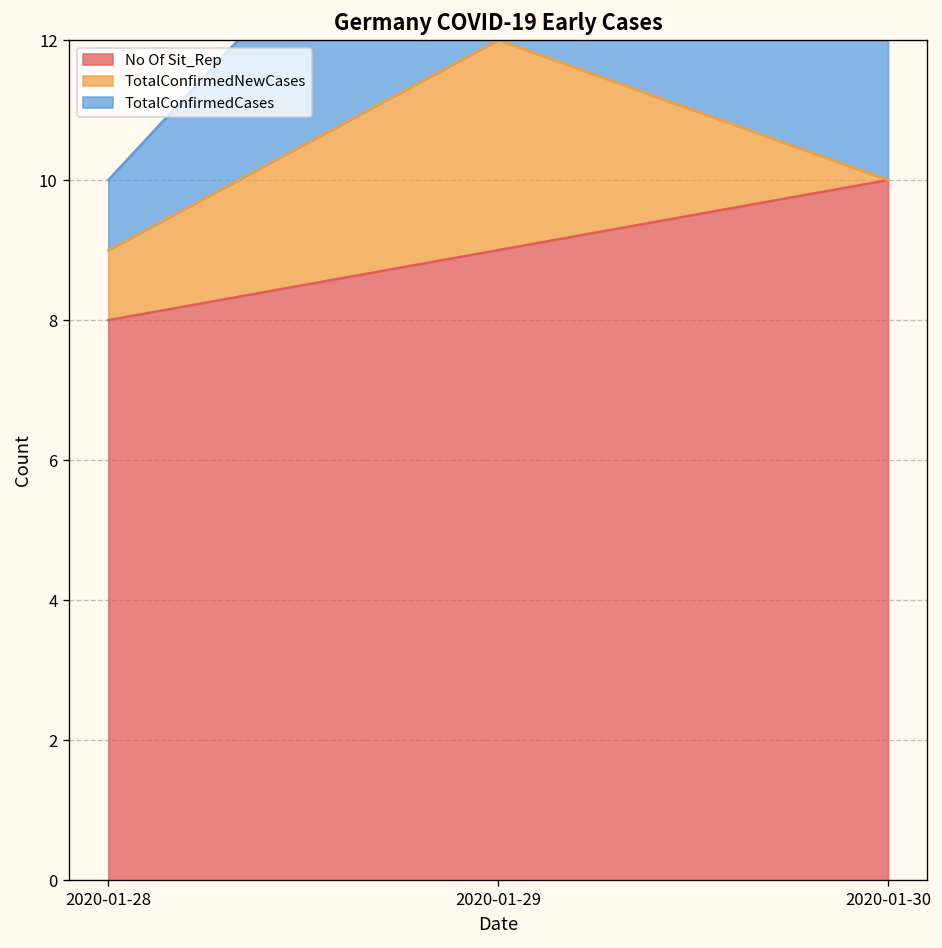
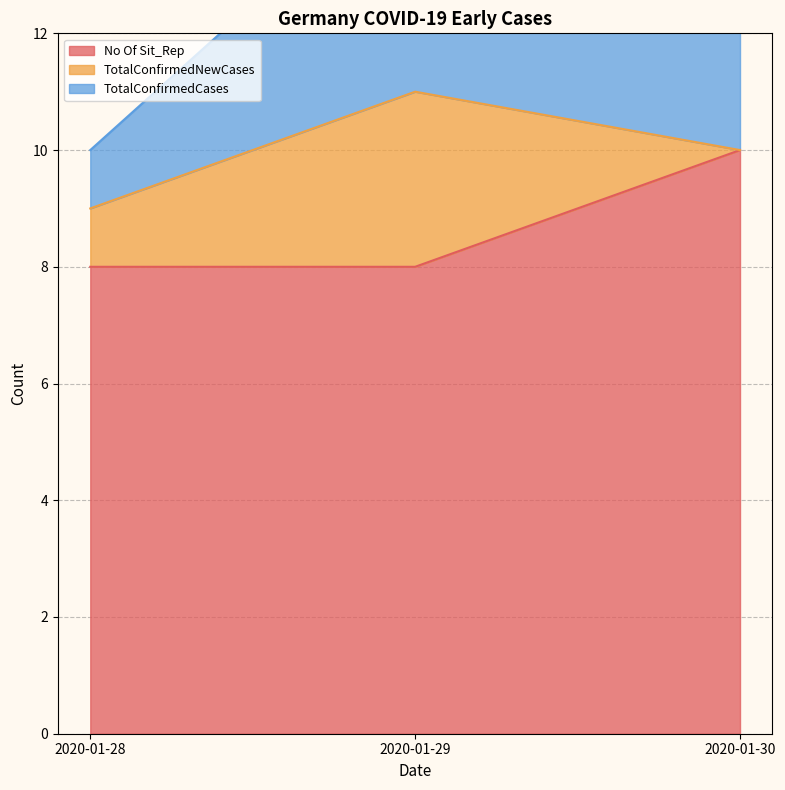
  {
    "No Of Sit_Rep": {
      "2020-01-28": 8,
-     "2020-01-29": 9
+     "2020-01-29": 8
    },
    "TotalConfirmedNewCases": {
      "2020-01-28": 9
    },
    "TotalConfirmedCases": {
      "2020-01-28": 1
    }
  }
